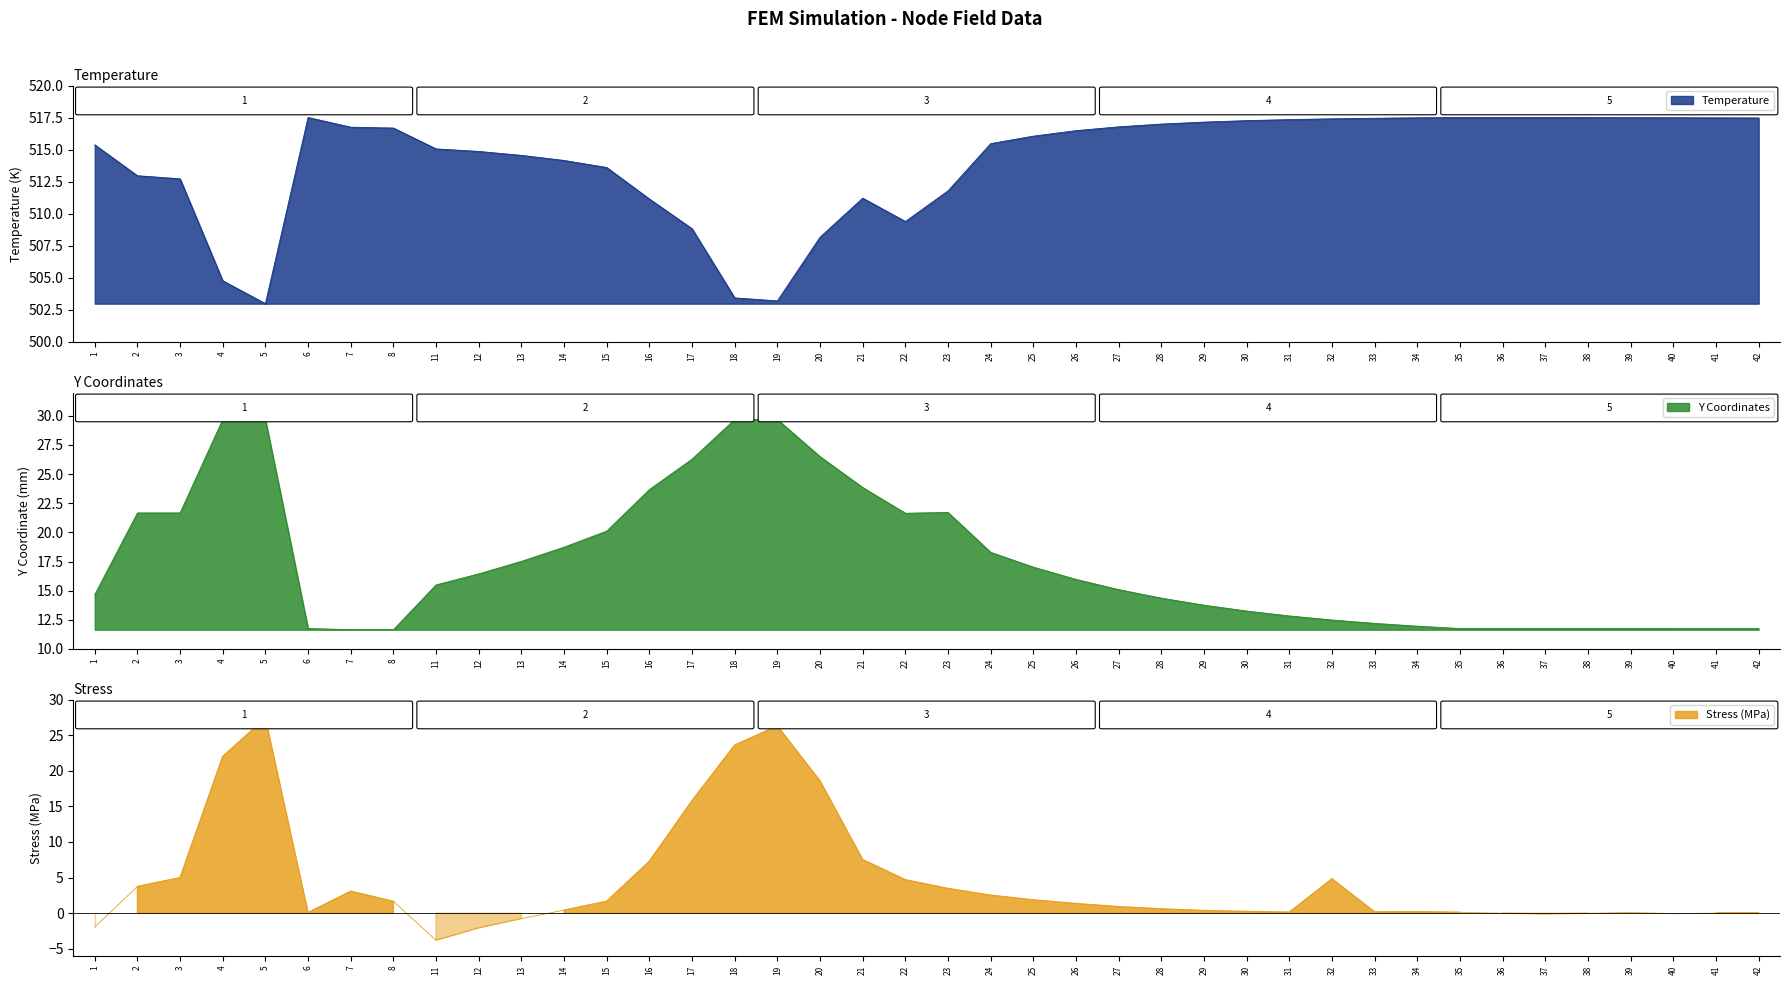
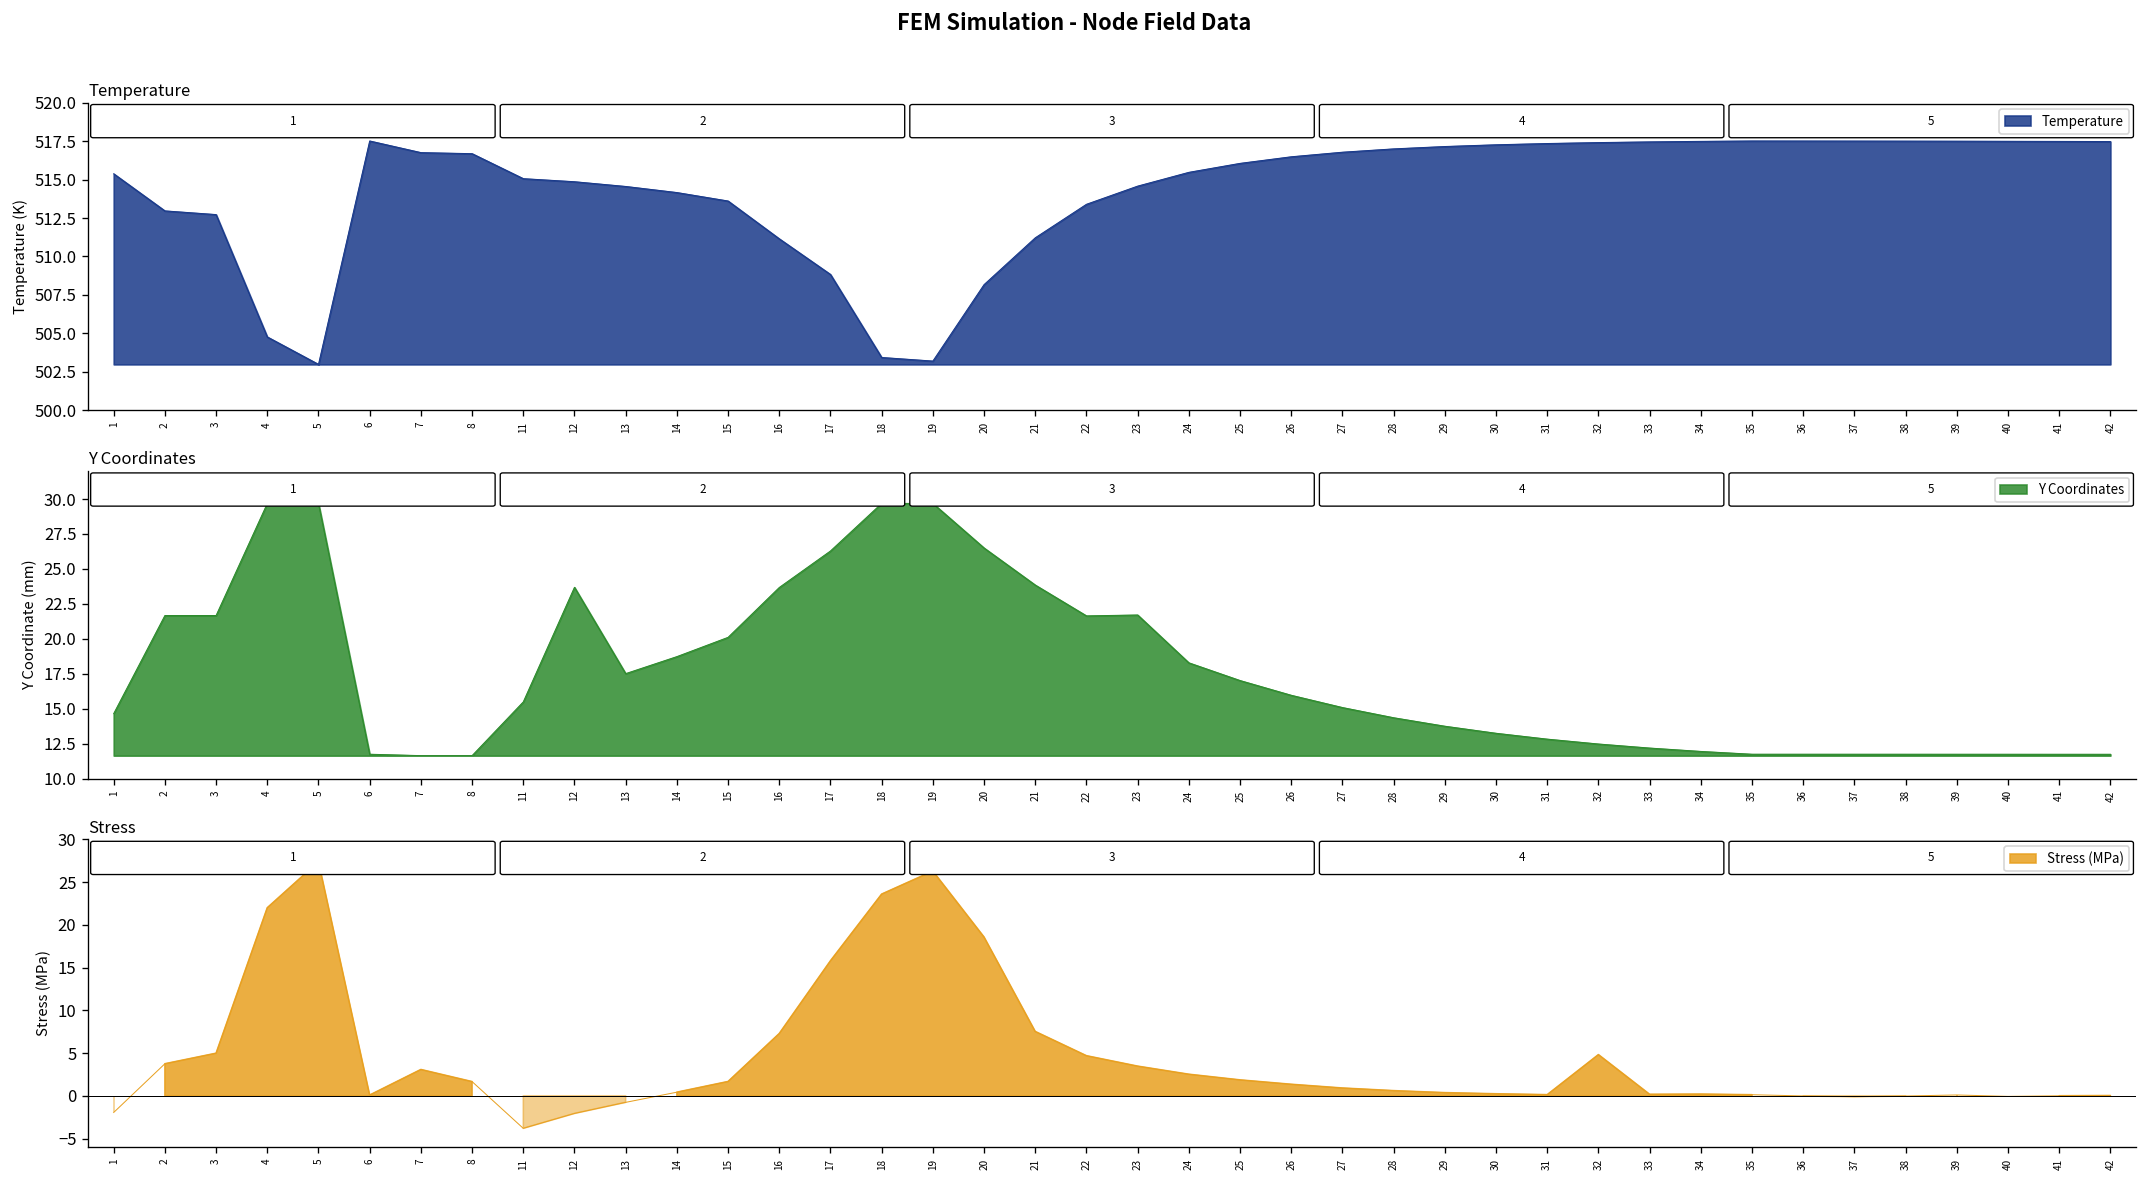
  {
    "Temperature": {
      "1": 515.4,
      "2": 513.0,
      "3": 512.7,
      "4": 504.8,
      "5": 503.0,
      "6": 517.5,
      "7": 516.8,
      "8": 516.7,
      "11": 515.1,
      "12": 514.9,
      "13": 514.6,
      "14": 514.2,
      "15": 513.6,
      "16": 511.1,
      "17": 508.8,
      "18": 503.4,
      "19": 503.2,
      "20": 508.2,
      "21": 511.2,
-     "22": 509.4,
-     "23": 511.8,
+     "22": 513.4,
+     "23": 514.6,
      "24": 515.5,
      "25": 516.1,
      "26": 516.5,
      "27": 516.8,
      "28": 517.0,
      "29": 517.1,
      "30": 517.3,
      "31": 517.3,
      "32": 517.4,
      "33": 517.5,
      "34": 517.5,
      "35": 517.5,
      "36": 517.5,
      "37": 517.5,
      "38": 517.5,
      "39": 517.5,
      "40": 517.5,
      "41": 517.5,
      "42": 517.5
    },
    "Y Coordinates": {
      "1": 14.7,
      "2": 21.7,
      "3": 21.7,
      "4": 29.7,
      "5": 29.7,
      "6": 11.7,
      "7": 11.6,
      "8": 11.6,
      "11": 15.5,
-     "12": 16.4,
+     "12": 23.7,
      "13": 17.5,
      "14": 18.7,
      "15": 20.1,
      "16": 23.7,
      "17": 26.3,
      "18": 29.7,
      "19": 29.7,
      "20": 26.5,
      "21": 23.8,
      "22": 21.6,
      "23": 21.7,
      "24": 18.3,
      "25": 17.0,
      "26": 16.0,
      "27": 15.1,
      "28": 14.4,
      "29": 13.8,
      "30": 13.2,
      "31": 12.8,
      "32": 12.5,
      "33": 12.2,
      "34": 11.9,
      "35": 11.7,
      "36": 11.7,
      "37": 11.7,
      "38": 11.7,
      "39": 11.7,
      "40": 11.7,
      "41": 11.7,
      "42": 11.7
    },
    "Stress": {
      "1": -2,
      "2": 4,
      "3": 5,
      "4": 22,
      "5": 27,
      "6": 0,
      "7": 3,
      "8": 2,
      "11": -4,
      "12": -2,
      "13": -1,
      "14": 0,
      "15": 2,
      "16": 7,
      "17": 16,
      "18": 24,
      "19": 26,
      "20": 19,
      "21": 8,
      "22": 5,
      "23": 3,
      "24": 3,
      "25": 2,
      "26": 1,
      "27": 1,
      "28": 1,
      "29": 0,
      "30": 0,
      "31": 0,
      "32": 5,
      "33": 0,
      "34": 0,
      "35": 0,
      "36": 0,
      "37": 0,
      "38": 0,
      "39": 0,
      "40": 0,
      "41": 0,
      "42": 0
    }
  }
